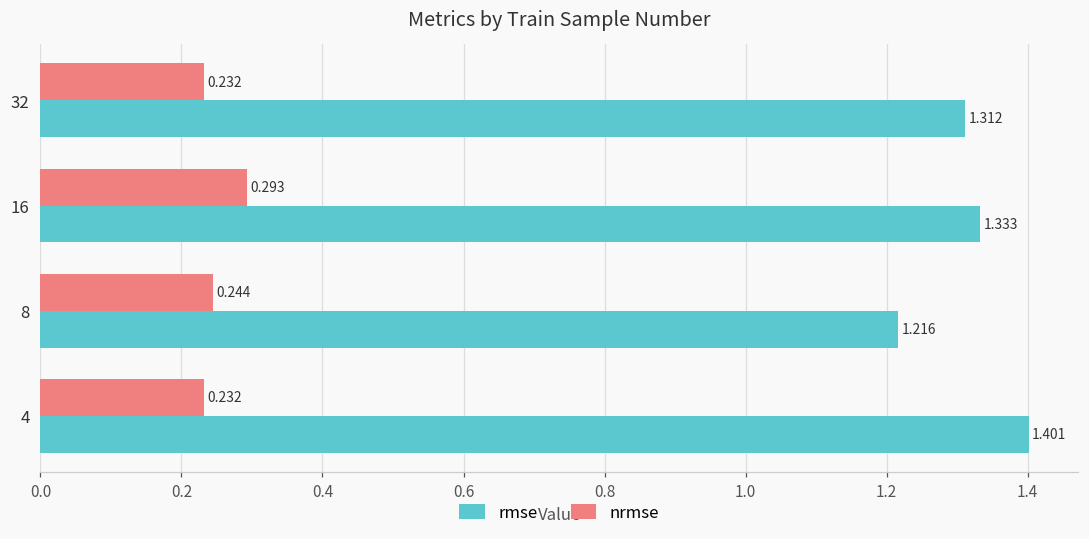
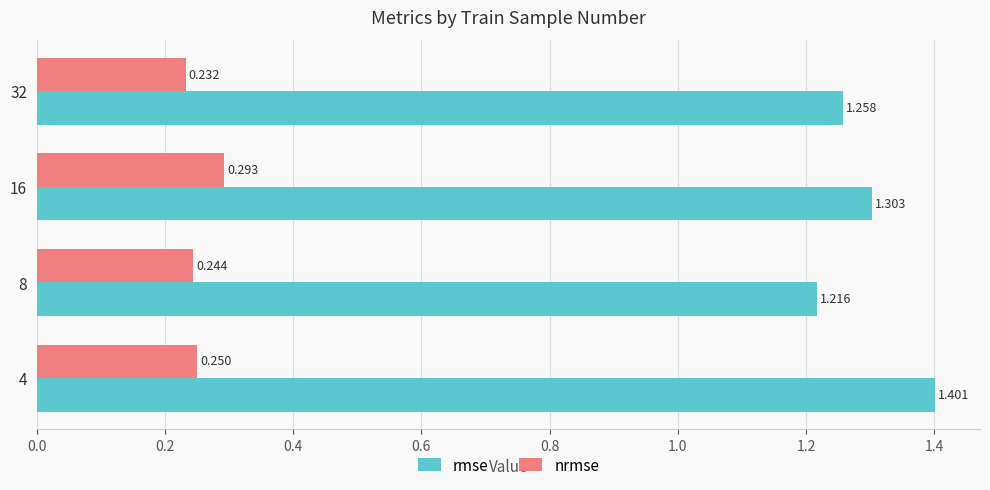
  {
    "rmse": {
-     "32": 1.312,
-     "16": 1.333,
+     "32": 1.258,
+     "16": 1.303,
      "8": 1.216,
      "4": 1.401
    },
    "nrmse": {
      "32": 0.232,
      "16": 0.293,
      "8": 0.244,
-     "4": 0.232
+     "4": 0.250
    }
  }
